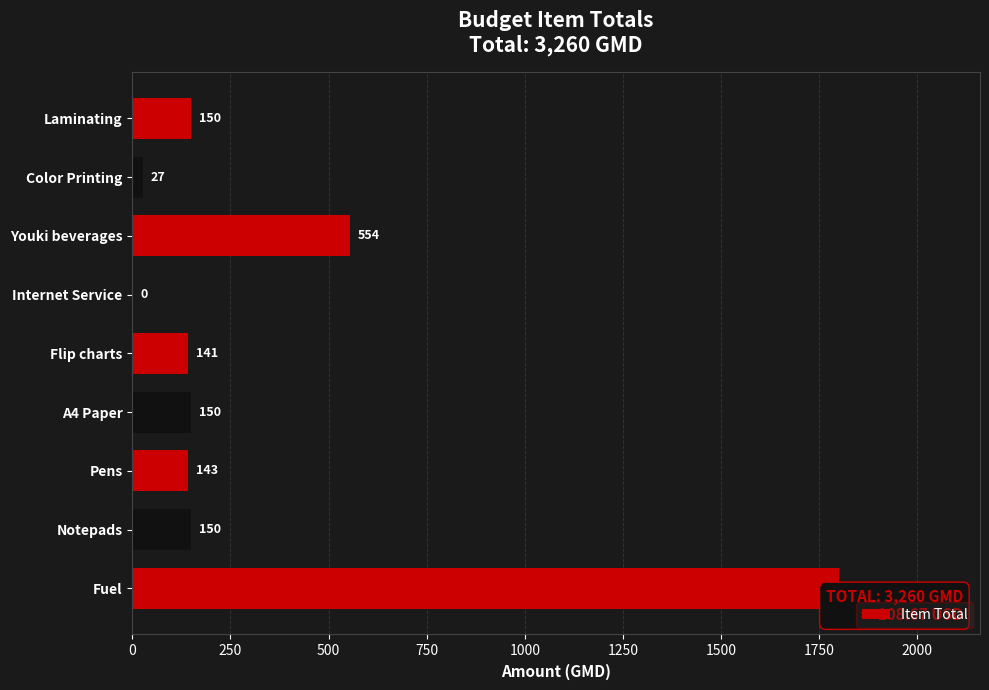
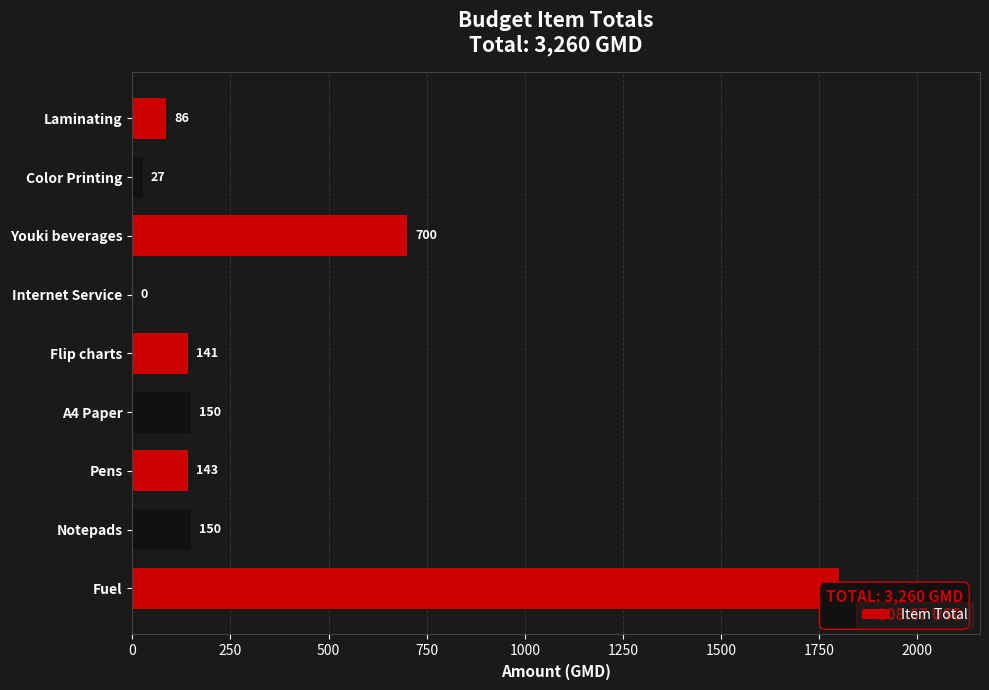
  {
-   "Laminating": 150,
+   "Laminating": 86,
    "Color Printing": 27,
-   "Youki beverages": 554,
+   "Youki beverages": 700,
    "Internet Service": 0,
    "Flip charts": 141,
    "A4 Paper": 150,
    "Pens": 143,
    "Notepads": 150
  }
